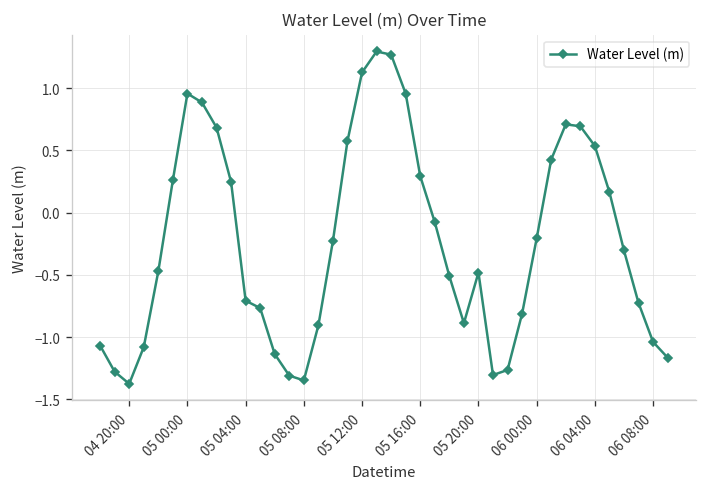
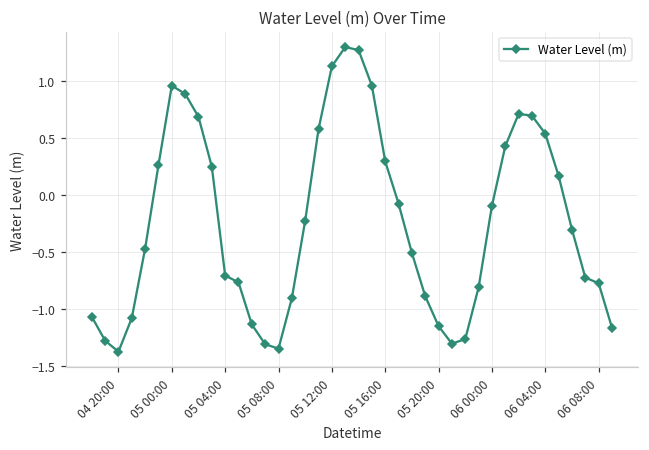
  {
    "04 20:00": -1.37,
    "05 00:00": 0.96,
    "05 04:00": -0.71,
    "05 08:00": -1.35,
    "05 12:00": 1.13,
    "05 16:00": 0.29,
-   "05 20:00": -0.48,
-   "06 00:00": -0.21,
+   "05 20:00": -1.15,
+   "06 00:00": -0.10,
    "06 04:00": 0.54,
-   "06 08:00": -1.04
+   "06 08:00": -0.77
  }
